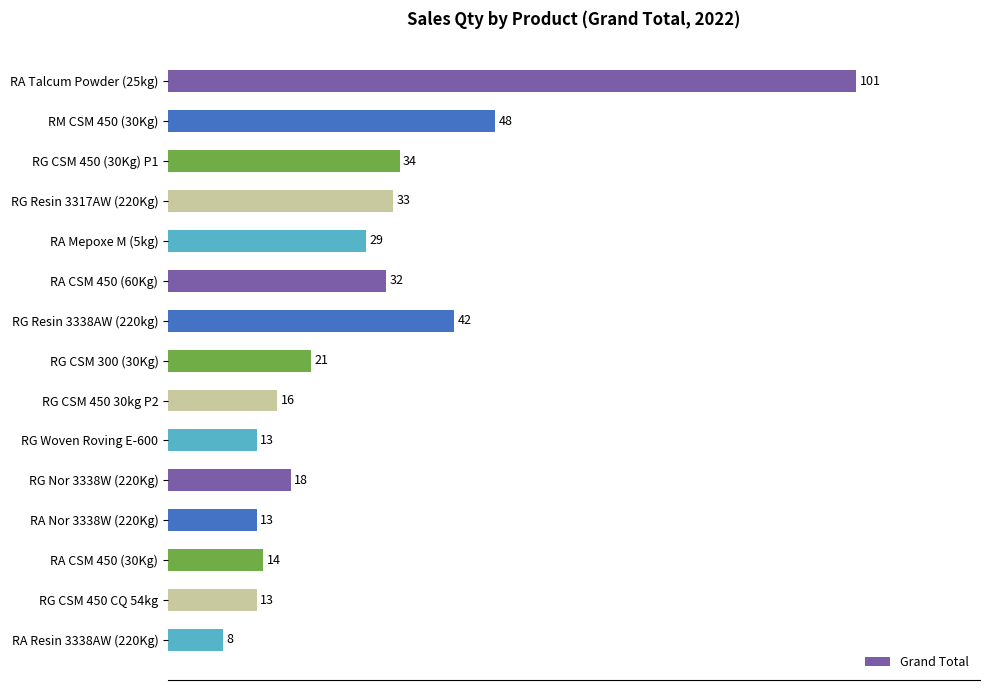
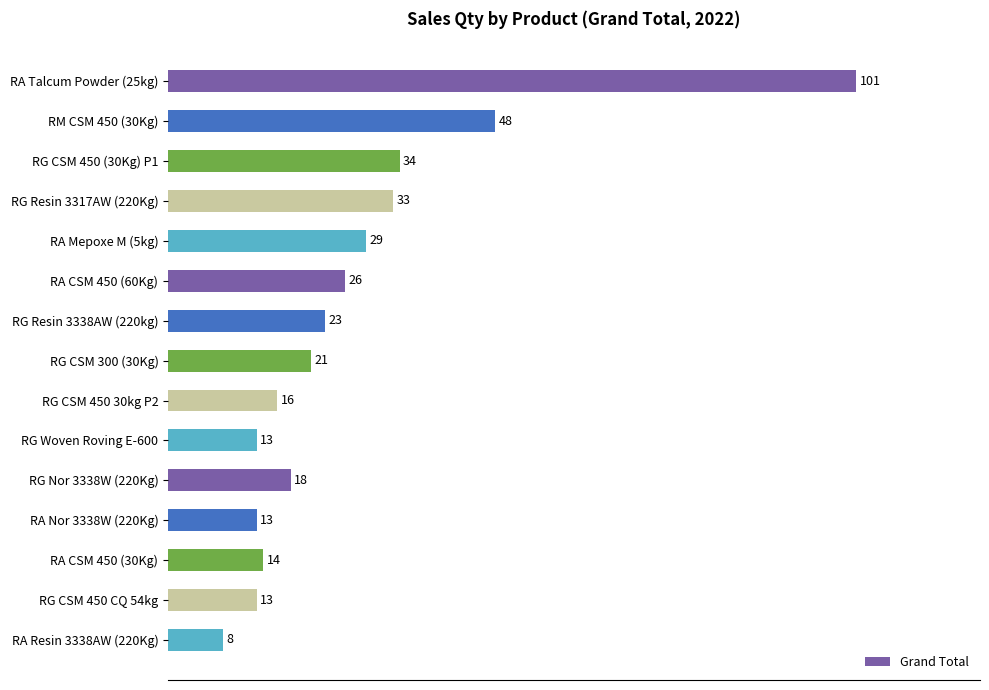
  {
    "RA Talcum Powder (25kg)": 101,
    "RM CSM 450 (30Kg)": 48,
    "RG CSM 450 (30Kg) P1": 34,
    "RG Resin 3317AW (220Kg)": 33,
    "RA Mepoxe M (5kg)": 29,
-   "RA CSM 450 (60Kg)": 32,
-   "RG Resin 3338AW (220kg)": 42,
+   "RA CSM 450 (60Kg)": 26,
+   "RG Resin 3338AW (220kg)": 23,
    "RG CSM 300 (30Kg)": 21,
    "RG CSM 450 30kg P2": 16,
    "RG Woven Roving E-600": 13,
    "RG Nor 3338W (220Kg)": 18,
    "RA Nor 3338W (220Kg)": 13,
    "RA CSM 450 (30Kg)": 14,
    "RG CSM 450 CQ 54kg": 13,
    "RA Resin 3338AW (220Kg)": 8
  }
